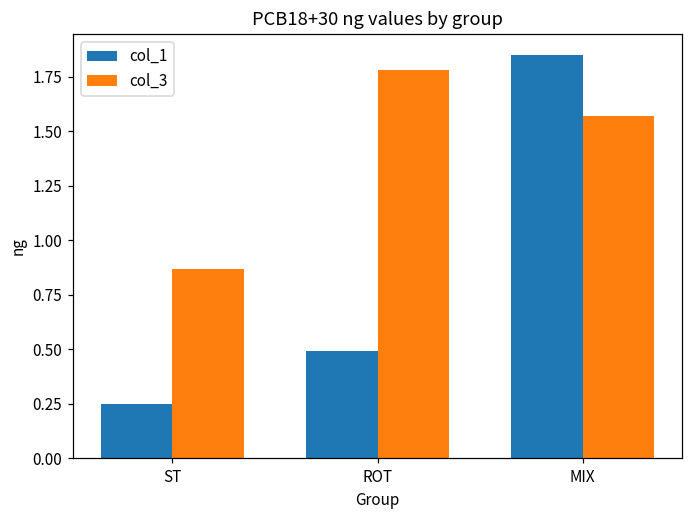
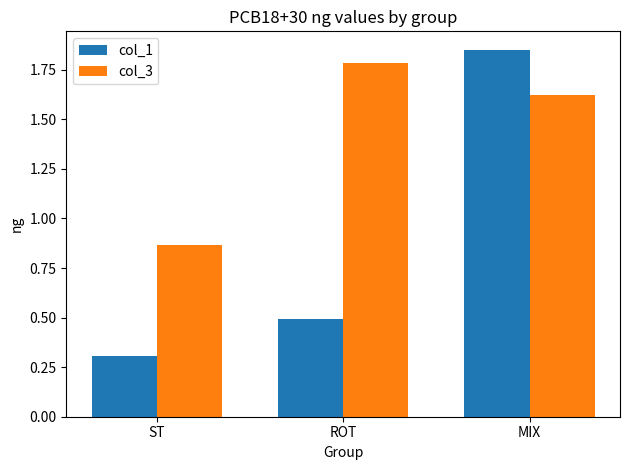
  {
    "col_1": {
-     "ST": 0.25,
+     "ST": 0.31,
      "ROT": 0.49,
      "MIX": 1.85
    },
    "col_3": {
      "ST": 0.87,
      "ROT": 1.78,
-     "MIX": 1.57
+     "MIX": 1.62
    }
  }
